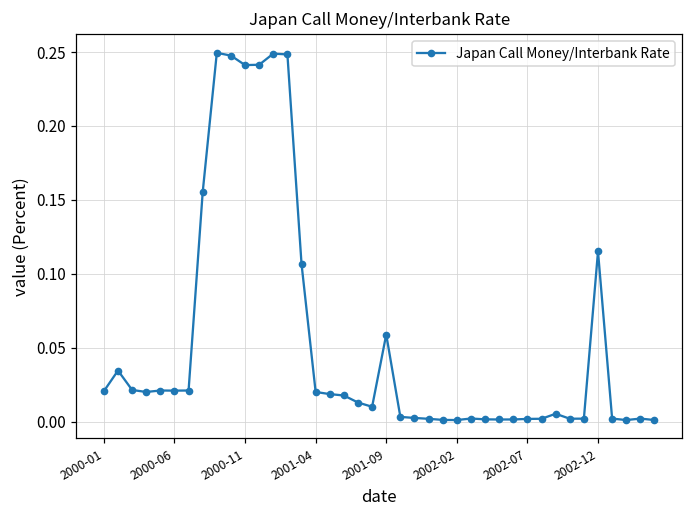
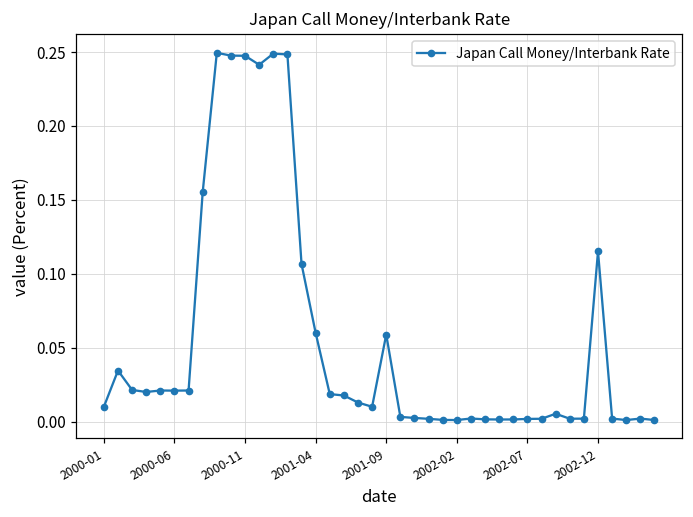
  {
-   "2000-01": 0.021,
+   "2000-01": 0.010,
    "2000-06": 0.021,
-   "2000-11": 0.241,
-   "2001-04": 0.02,
+   "2000-11": 0.248,
+   "2001-04": 0.06,
    "2001-09": 0.059,
    "2002-02": 0.001,
    "2002-07": 0.002,
    "2002-12": 0.115
  }
